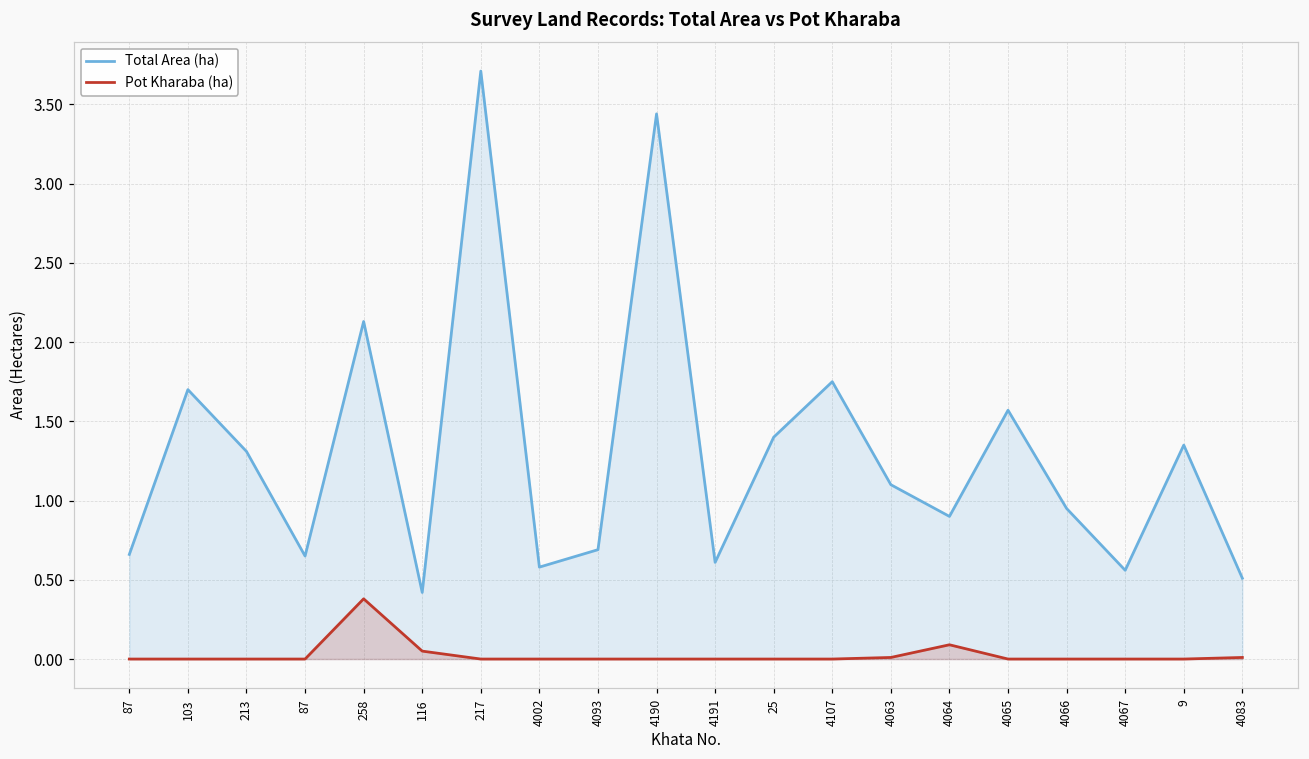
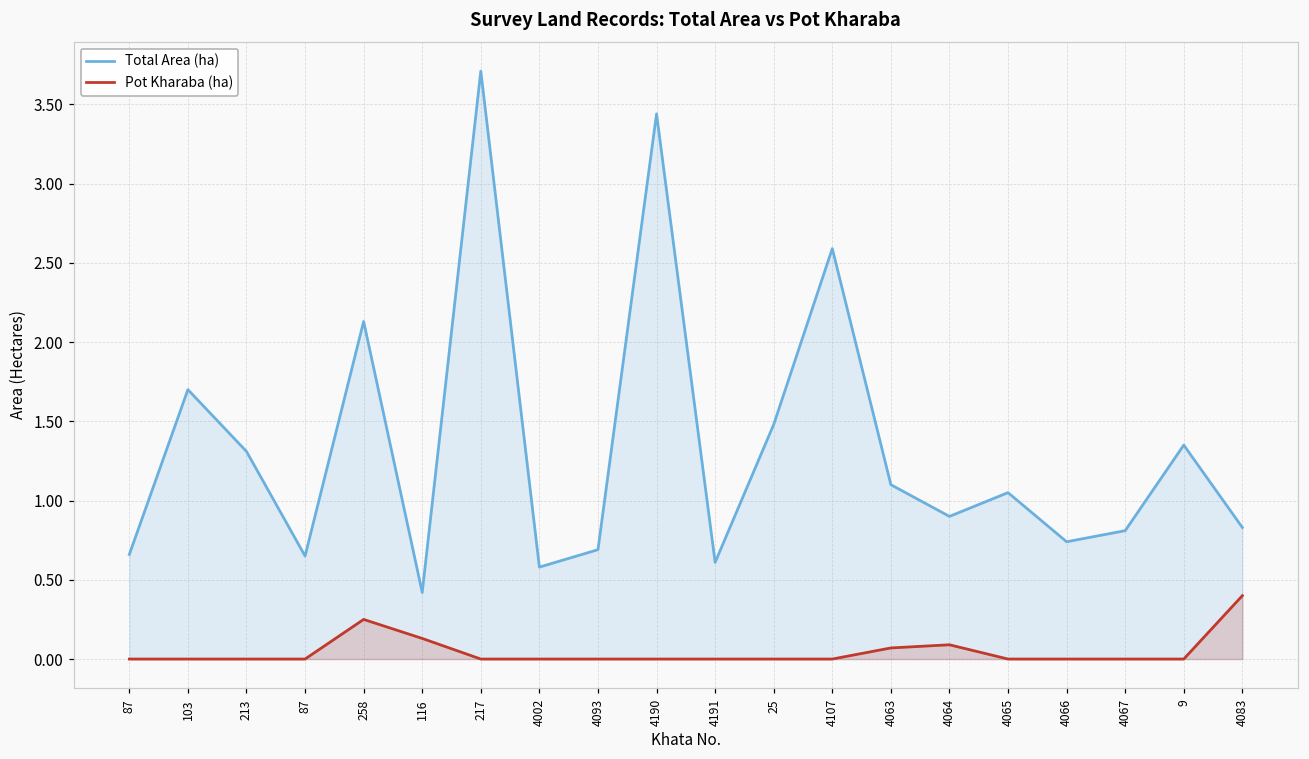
  {
    "Total Area (ha)": {
      "103": 1.70,
      "213": 1.31,
      "258": 2.13,
      "116": 0.42,
      "217": 3.71,
      "4002": 0.58,
      "4093": 0.69,
      "4190": 3.44,
      "4191": 0.61,
-     "25": 1.40,
-     "4107": 1.75,
+     "25": 1.48,
+     "4107": 2.59,
      "4063": 1.10,
      "4064": 0.90,
-     "4065": 1.57,
-     "4066": 0.95,
-     "4067": 0.56,
+     "4065": 1.05,
+     "4066": 0.74,
+     "4067": 0.81,
      "9": 1.35,
-     "4083": 0.51
+     "4083": 0.83
    },
    "Pot Kharaba (ha)": {
      "103": 0.00,
      "213": 0.00,
-     "258": 0.38,
-     "116": 0.05,
+     "258": 0.25,
+     "116": 0.13,
      "217": 0.00,
      "4002": 0.00,
      "4093": 0.00,
      "4190": 0.00,
      "4191": 0.00,
      "25": 0.00,
      "4107": 0.00,
-     "4063": 0.01,
+     "4063": 0.07,
      "4064": 0.09,
      "4065": 0.00,
      "4066": 0.00,
      "4067": 0.00,
      "9": 0.00,
-     "4083": 0.01
+     "4083": 0.40
    }
  }
